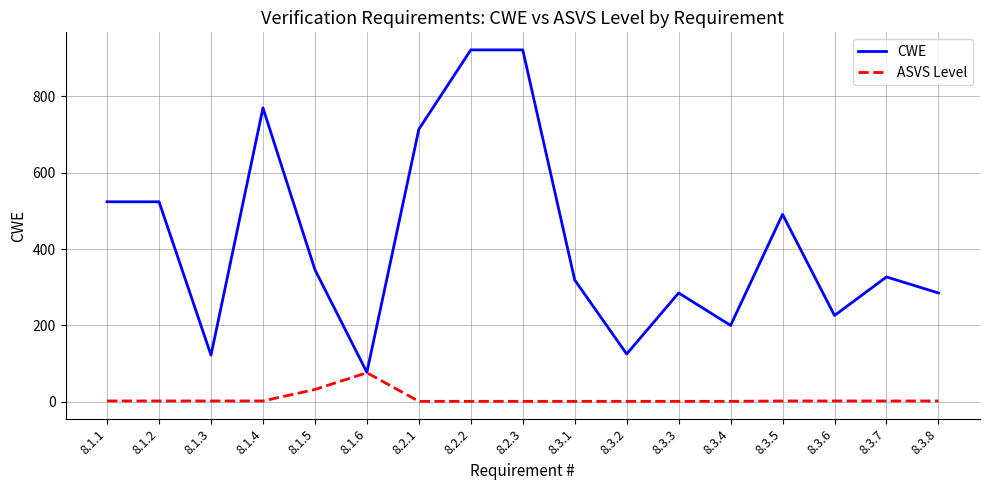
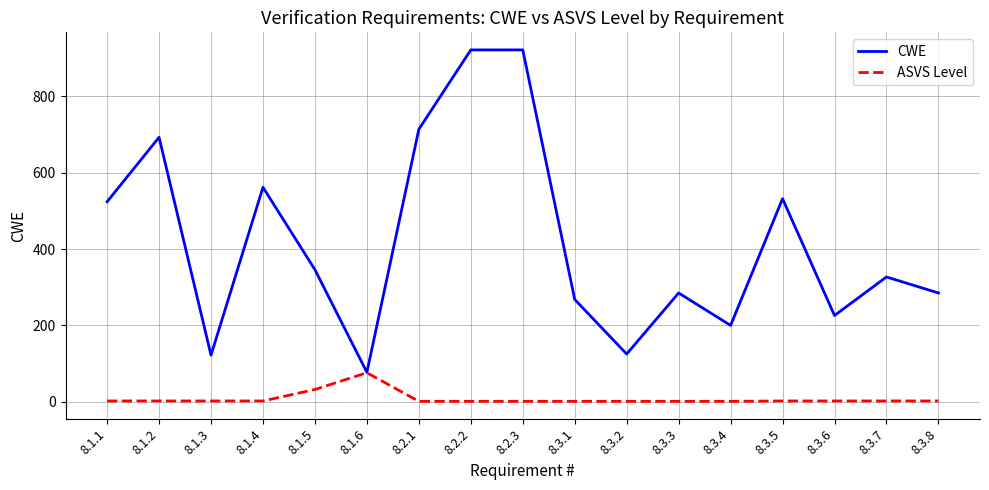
  {
    "CWE": {
      "8.1.1": 520,
-     "8.1.2": 520,
+     "8.1.2": 690,
      "8.1.3": 120,
-     "8.1.4": 770,
+     "8.1.4": 560,
      "8.1.5": 350,
      "8.2.1": 710,
      "8.2.2": 920,
      "8.2.3": 920,
-     "8.3.1": 320,
+     "8.3.1": 270,
      "8.3.2": 130,
      "8.3.3": 290,
      "8.3.4": 200,
-     "8.3.5": 490,
+     "8.3.5": 530,
      "8.3.6": 230,
      "8.3.7": 330,
      "8.3.8": 290
    },
    "ASVS Level": {
      "8.1.1": 0,
      "8.1.2": 0,
      "8.1.3": 0,
      "8.1.4": 0,
      "8.1.5": 30,
      "8.2.1": 0,
      "8.2.2": 0,
      "8.2.3": 0,
      "8.3.1": 0,
      "8.3.2": 0,
      "8.3.3": 0,
      "8.3.4": 0,
      "8.3.5": 0,
      "8.3.6": 0,
      "8.3.7": 0,
      "8.3.8": 0
    }
  }
